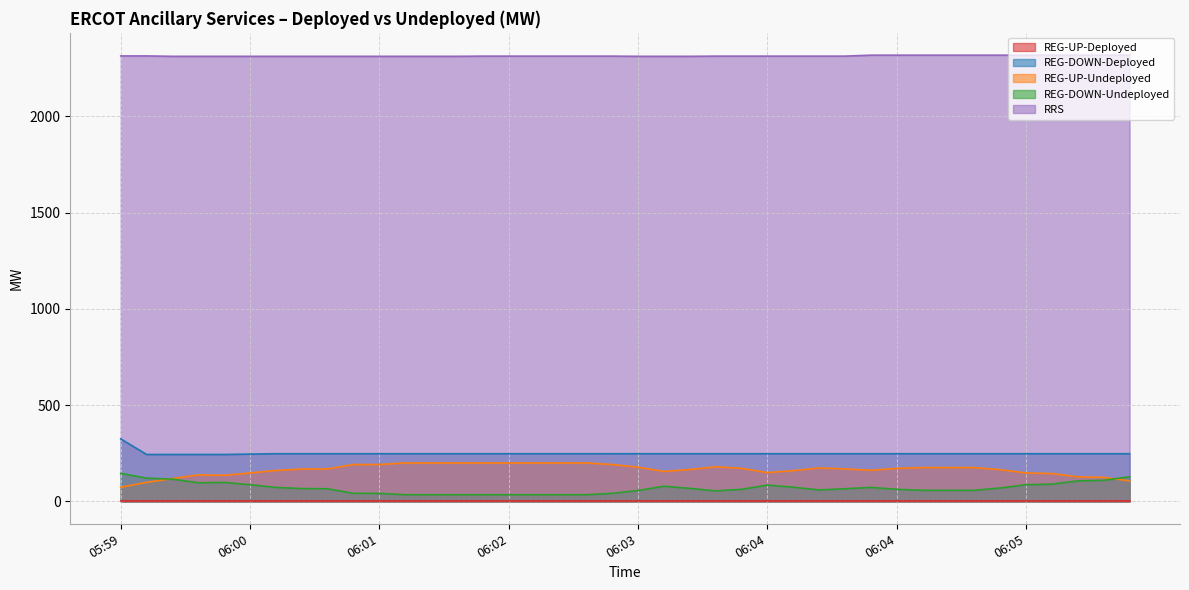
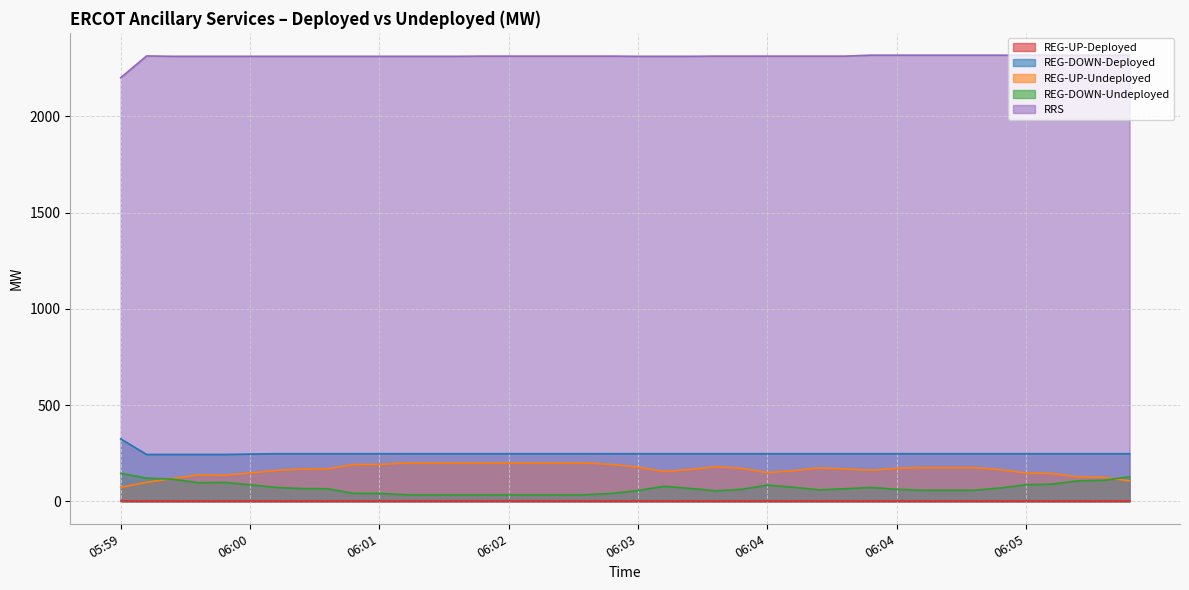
  {
    "REG-UP-Deployed": {
      "05:59": 0
    },
    "REG-DOWN-Deployed": {
      "05:59": 330
    },
    "REG-UP-Undeployed": {
      "05:59": 70
    },
    "REG-DOWN-Undeployed": {
      "05:59": 150
    },
    "RRS": {
-     "05:59": 2310
+     "05:59": 2200
    }
  }
